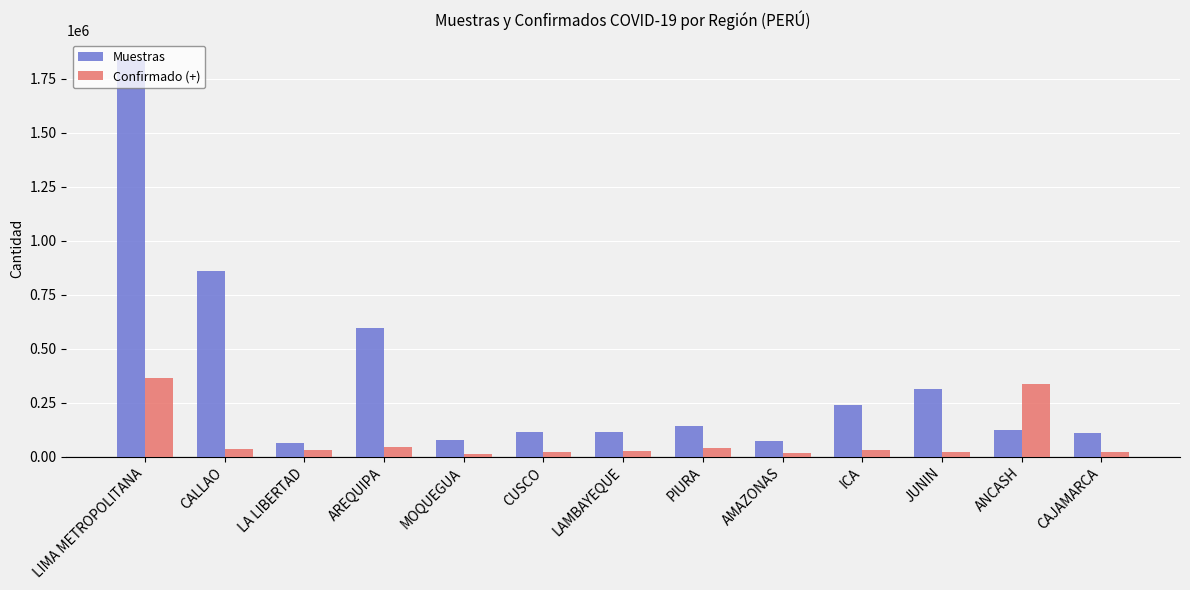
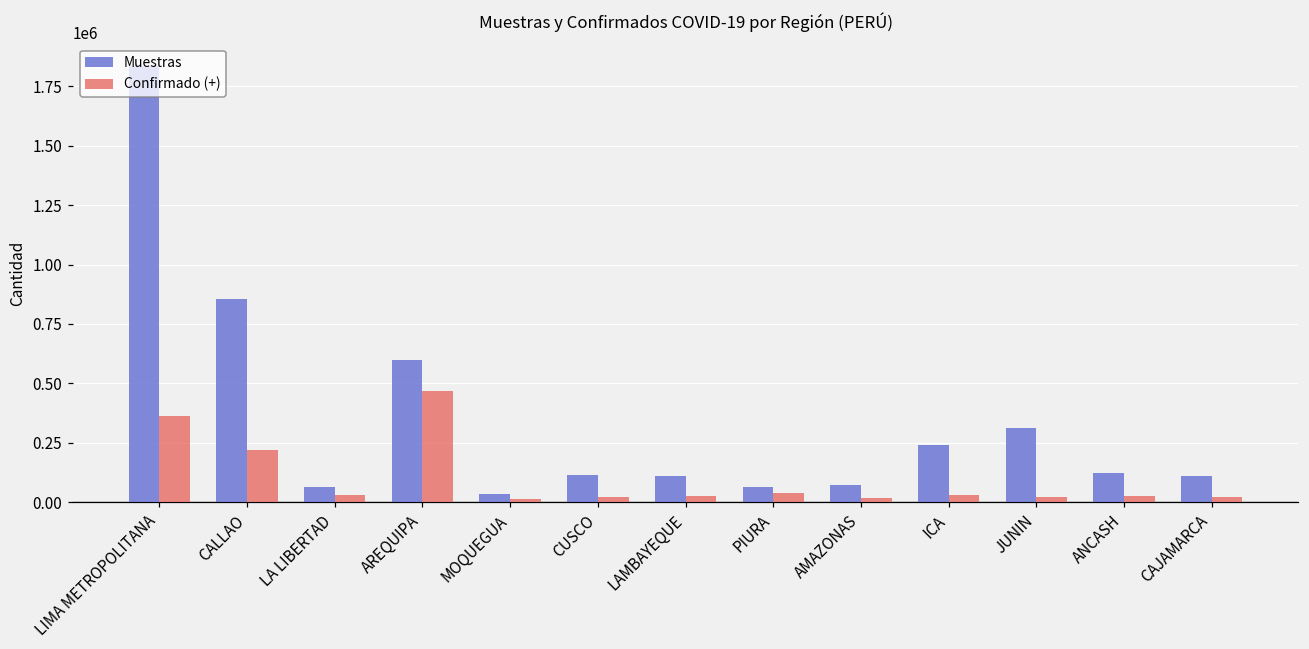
  {
    "Muestras": {
      "CALLAO": 860000,
      "LA LIBERTAD": 60000,
      "AREQUIPA": 600000,
-     "MOQUEGUA": 70000,
+     "MOQUEGUA": 40000,
      "CUSCO": 110000,
      "LAMBAYEQUE": 110000,
-     "PIURA": 140000,
+     "PIURA": 60000,
      "AMAZONAS": 70000,
      "ICA": 240000,
      "JUNIN": 310000,
      "ANCASH": 120000,
      "CAJAMARCA": 110000
    },
    "Confirmado (+)": {
      "LIMA METROPOLITANA": 360000,
-     "CALLAO": 40000,
+     "CALLAO": 220000,
      "LA LIBERTAD": 30000,
-     "AREQUIPA": 40000,
+     "AREQUIPA": 470000,
      "MOQUEGUA": 10000,
      "CUSCO": 20000,
      "LAMBAYEQUE": 30000,
      "PIURA": 40000,
      "AMAZONAS": 20000,
      "ICA": 30000,
      "JUNIN": 20000,
-     "ANCASH": 340000,
+     "ANCASH": 20000,
      "CAJAMARCA": 20000
    }
  }
